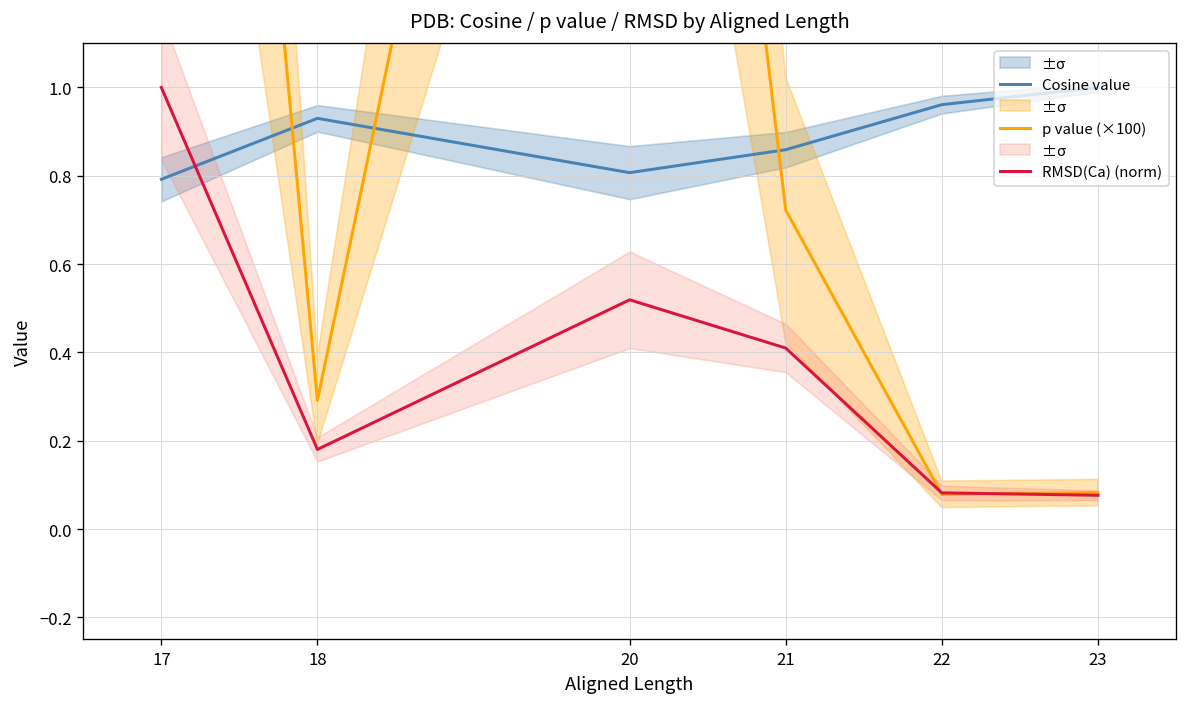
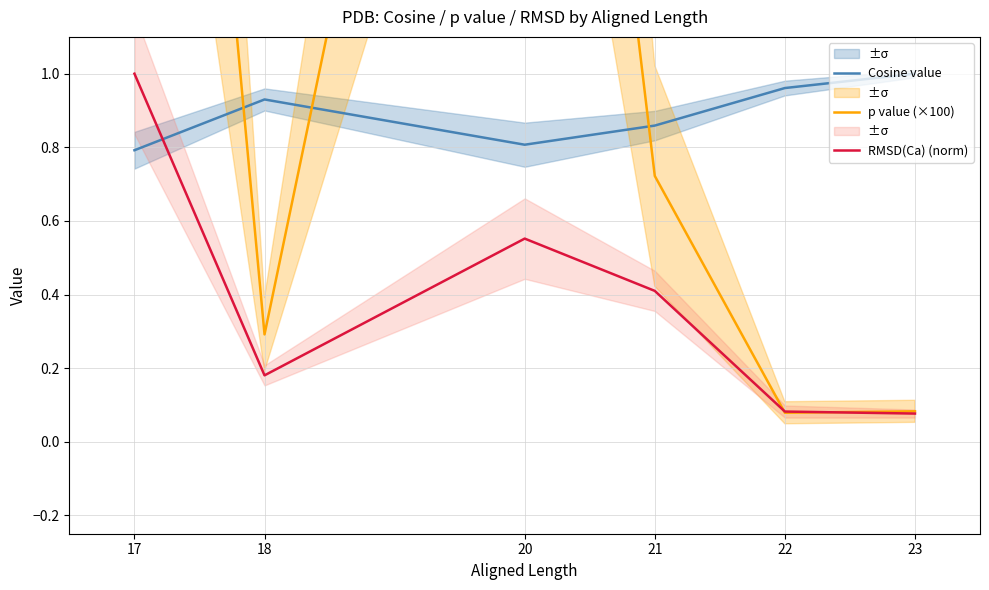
  {
    "RMSD(Ca) (norm)": {
      "17": 1.00,
      "18": 0.18,
-     "20": 0.52,
+     "20": 0.55,
      "21": 0.41
    }
  }
